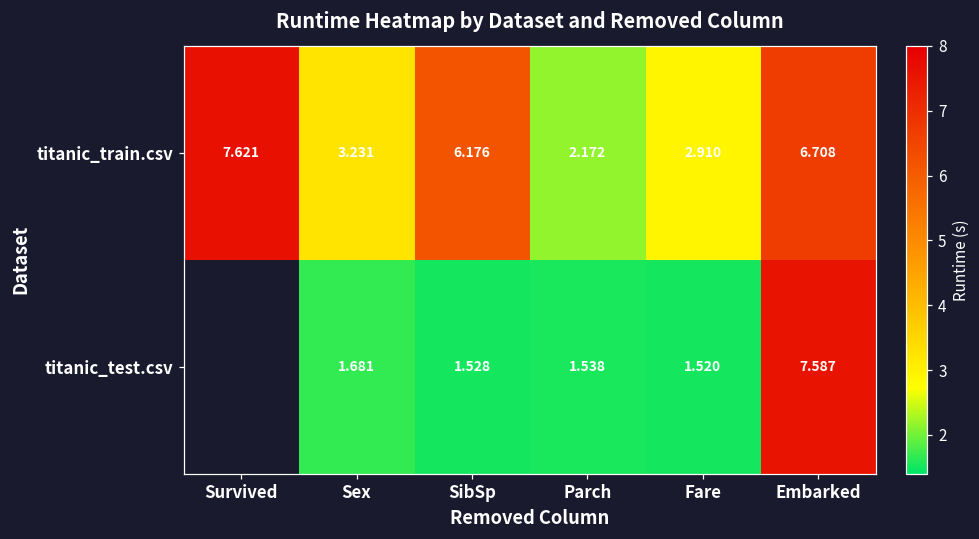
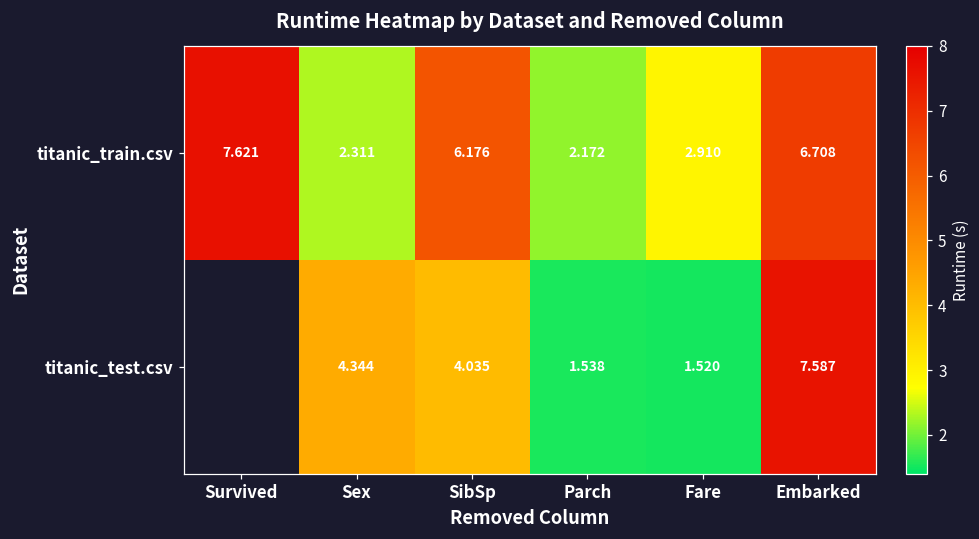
  {
    "titanic_train.csv": {
      "Survived": 7.621,
-     "Sex": 3.231,
+     "Sex": 2.311,
      "SibSp": 6.176,
      "Parch": 2.172,
      "Fare": 2.910,
      "Embarked": 6.708
    },
    "titanic_test.csv": {
-     "Sex": 1.681,
-     "SibSp": 1.528,
+     "Sex": 4.344,
+     "SibSp": 4.035,
      "Parch": 1.538,
      "Fare": 1.520,
      "Embarked": 7.587
    }
  }
